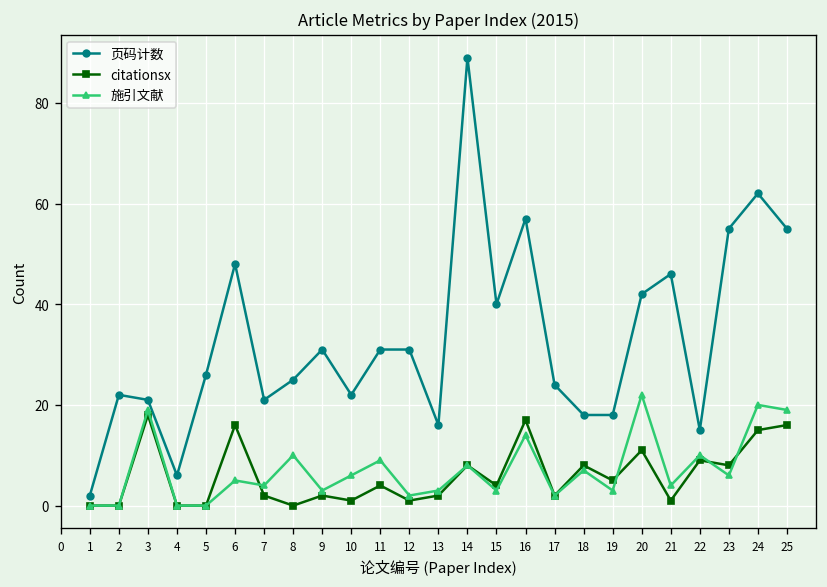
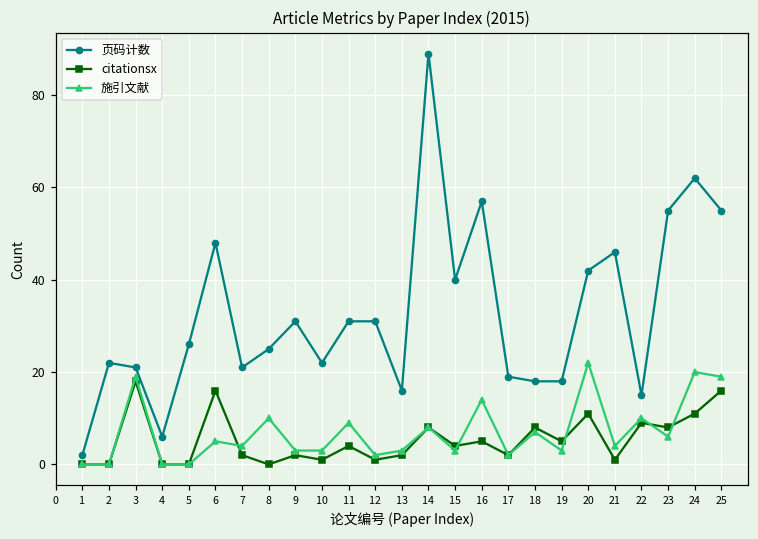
  {
    "页码计数": {
      "1": 2,
      "2": 22,
      "3": 21,
      "4": 6,
      "5": 26,
      "6": 48,
      "7": 21,
      "8": 25,
      "9": 31,
      "10": 22,
      "11": 31,
      "12": 31,
      "13": 16,
      "14": 89,
      "15": 40,
      "16": 57,
-     "17": 24,
+     "17": 19,
      "18": 18,
      "19": 18,
      "20": 42,
      "21": 46,
      "22": 15,
      "23": 55,
      "24": 62,
      "25": 55
    },
    "citationsx": {
      "3": 18,
      "6": 16,
      "7": 2,
      "8": 0,
      "9": 2,
      "10": 1,
      "11": 4,
      "12": 1,
      "13": 2,
      "15": 4,
-     "16": 17,
+     "16": 5,
      "18": 8,
      "19": 5,
      "20": 11,
      "21": 1,
      "22": 9,
      "23": 8,
-     "24": 15,
+     "24": 11,
      "25": 16
    },
    "施引文献": {
      "3": 19,
      "6": 5,
      "7": 4,
      "8": 10,
      "9": 3,
-     "10": 6,
+     "10": 3,
      "11": 9,
      "12": 2,
      "13": 3,
      "15": 3,
      "16": 14,
      "18": 7,
      "19": 3,
      "20": 22,
      "21": 4,
      "22": 10,
      "23": 6,
      "24": 20,
      "25": 19
    }
  }
